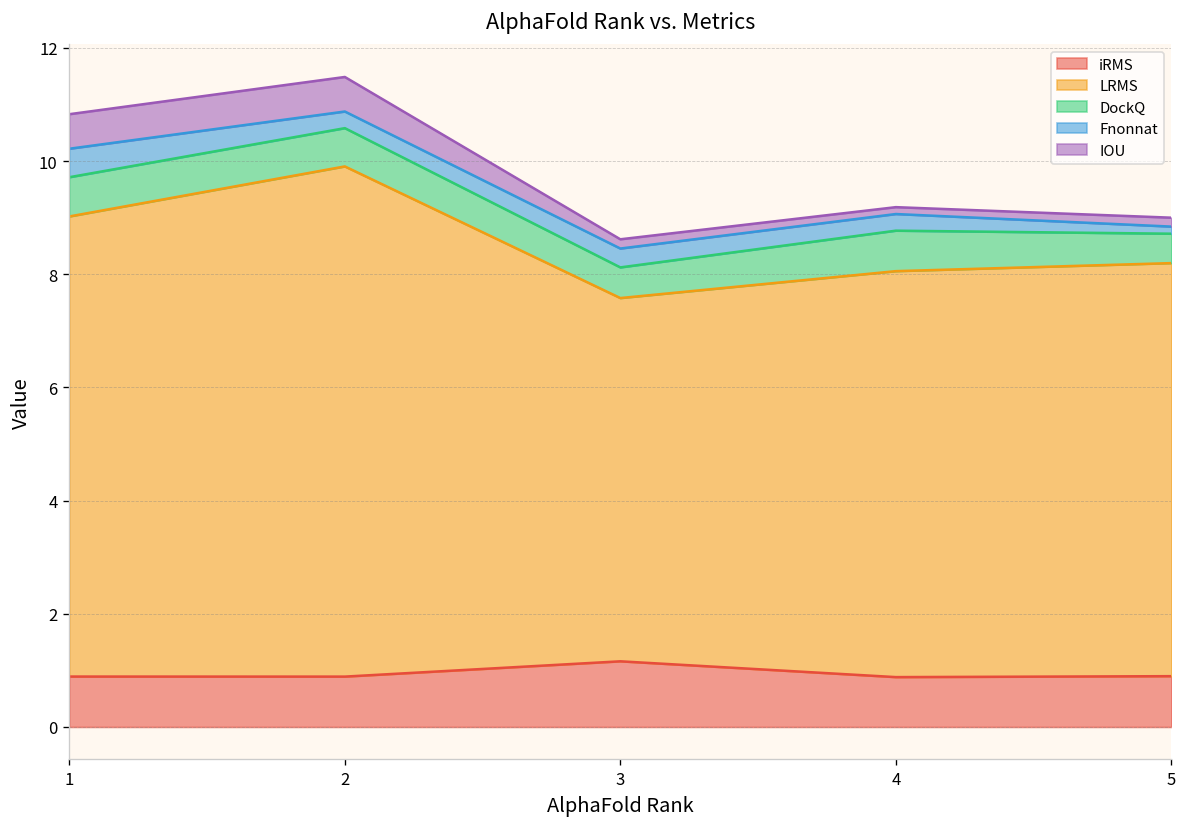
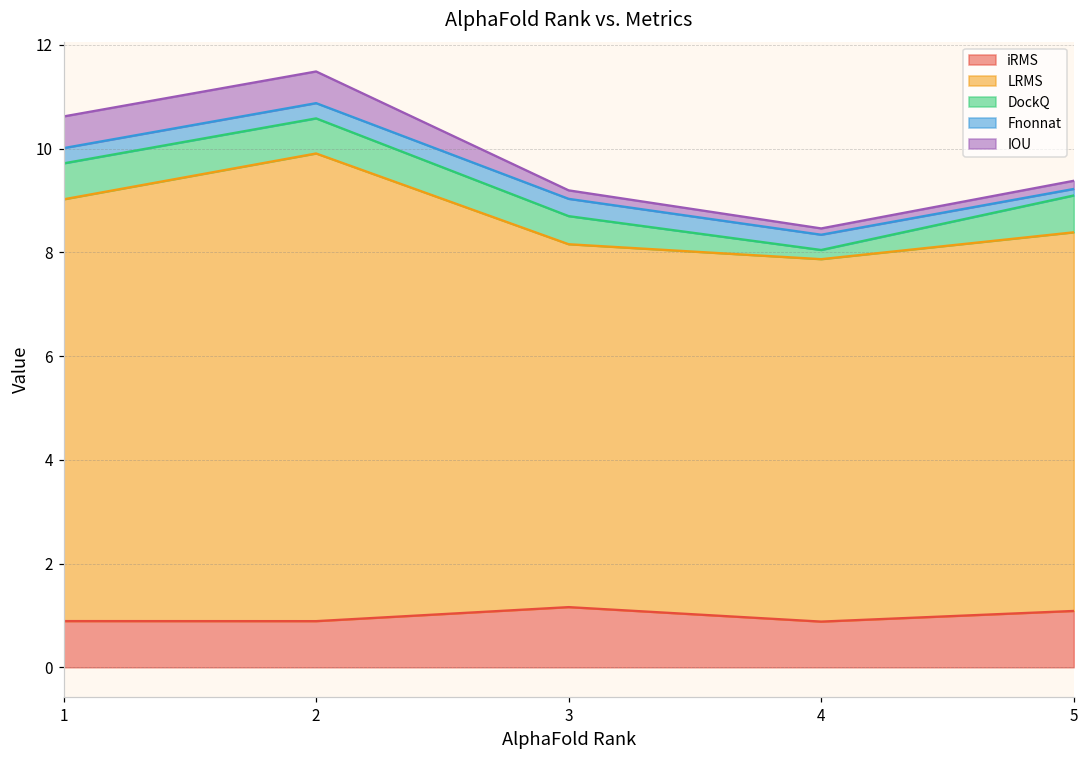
  {
    "iRMS": {
      "1": 0.9,
      "2": 0.9,
      "3": 1.2,
      "4": 0.9,
-     "5": 0.9
+     "5": 1.1
    },
    "LRMS": {
      "1": 8.1,
      "2": 9.0,
-     "3": 6.4,
-     "4": 7.2,
+     "3": 7.0,
+     "4": 7.0,
      "5": 7.3
    },
    "DockQ": {
      "1": 0.7,
      "2": 0.7,
      "3": 0.5,
-     "4": 0.7,
-     "5": 0.5
+     "4": 0.2,
+     "5": 0.7
    },
    "Fnonnat": {
-     "1": 0.5,
+     "1": 0.3,
      "2": 0.3,
      "3": 0.3,
      "4": 0.3,
      "5": 0.1
    },
    "IOU": {
      "1": 0.6,
      "2": 0.6,
      "3": 0.2,
      "4": 0.1,
      "5": 0.2
    }
  }
